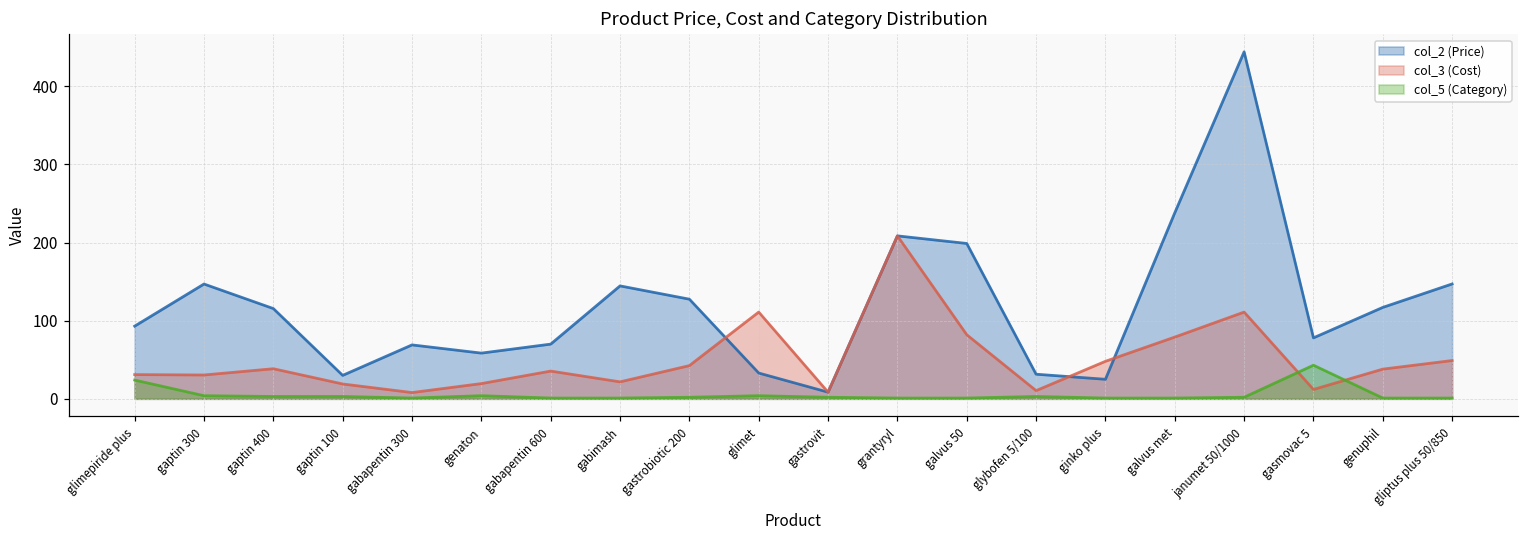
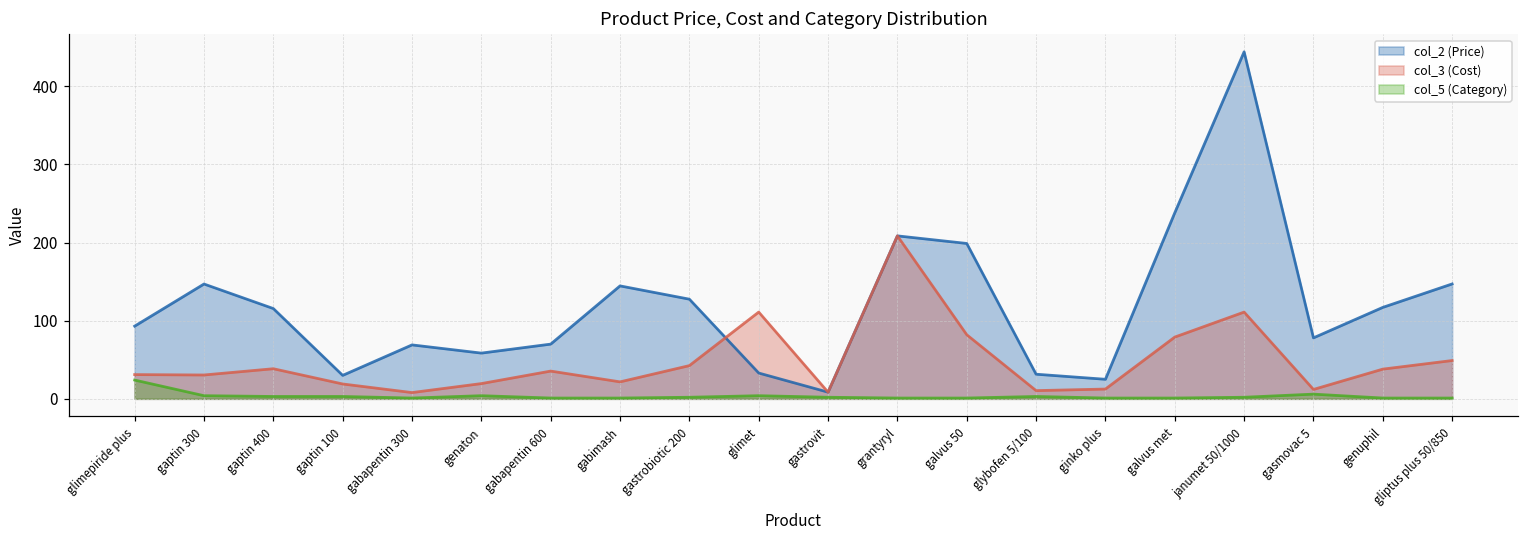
  {
    "col_2 (Price)": {
      "glimepiride plus": 90,
      "gaptin 300": 150,
      "gaptin 400": 120,
      "gaptin 100": 30,
      "gabapentin 300": 70,
      "genaton": 60,
      "gabapentin 600": 70,
      "gabimash": 140,
      "gastrobiotic 200": 130,
      "glimet": 30,
      "galvus 50": 200,
      "glybofen 5/100": 30,
      "ginko plus": 30,
      "galvus met": 240,
      "janumet 50/1000": 440,
      "gasmovac 5": 80,
      "genuphil": 120,
      "gliptus plus 50/850": 150
    },
    "col_3 (Cost)": {
      "glimepiride plus": 30,
      "gaptin 300": 30,
      "gaptin 400": 40,
      "gaptin 100": 20,
      "gabapentin 300": 10,
      "genaton": 20,
      "gabapentin 600": 40,
      "gabimash": 20,
      "gastrobiotic 200": 40,
      "glimet": 110,
      "galvus 50": 80,
      "glybofen 5/100": 10,
-     "ginko plus": 50,
+     "ginko plus": 10,
      "galvus met": 80,
      "janumet 50/1000": 110,
      "gasmovac 5": 10,
      "genuphil": 40,
      "gliptus plus 50/850": 50
    },
    "col_5 (Category)": {
      "glimepiride plus": 20,
      "gaptin 300": 0,
      "gaptin 400": 0,
      "gaptin 100": 0,
      "gabapentin 300": 0,
      "genaton": 0,
      "gabapentin 600": 0,
      "gabimash": 0,
      "gastrobiotic 200": 0,
      "glimet": 0,
      "gastrovit": 0,
      "grantyryl": 0,
      "galvus 50": 0,
      "glybofen 5/100": 0,
      "ginko plus": 0,
      "galvus met": 0,
      "janumet 50/1000": 0,
-     "gasmovac 5": 40,
+     "gasmovac 5": 10,
      "genuphil": 0,
      "gliptus plus 50/850": 0
    }
  }
